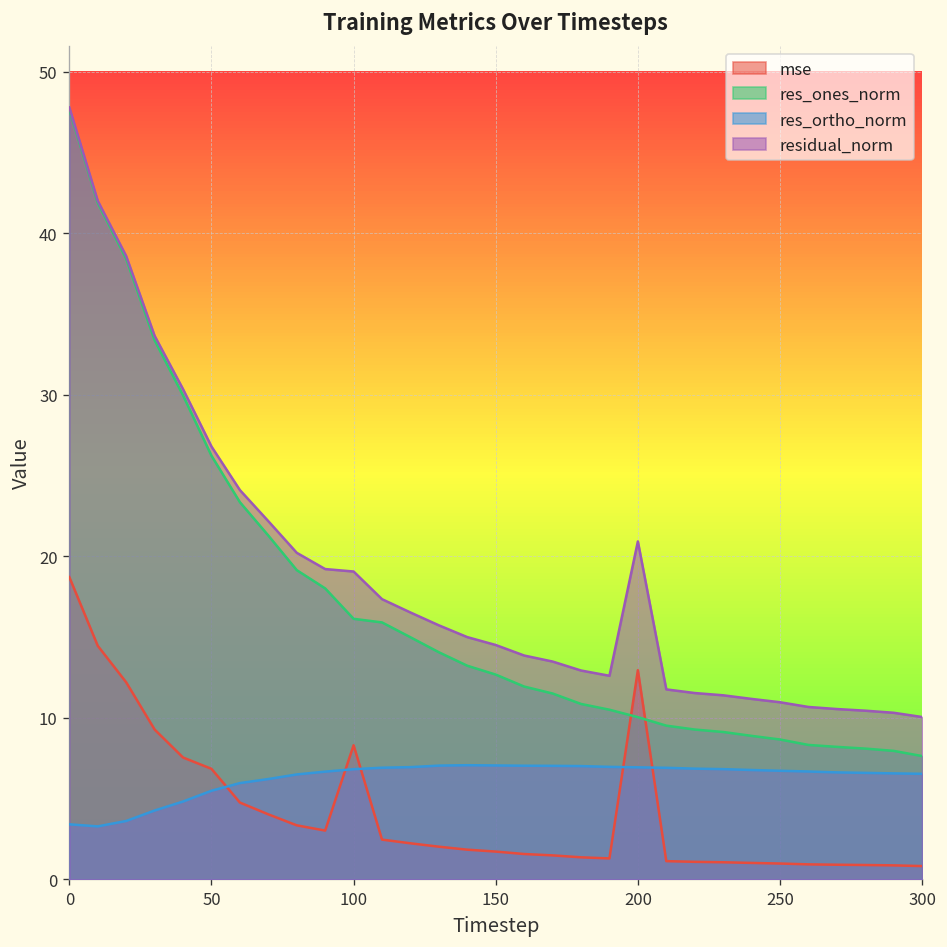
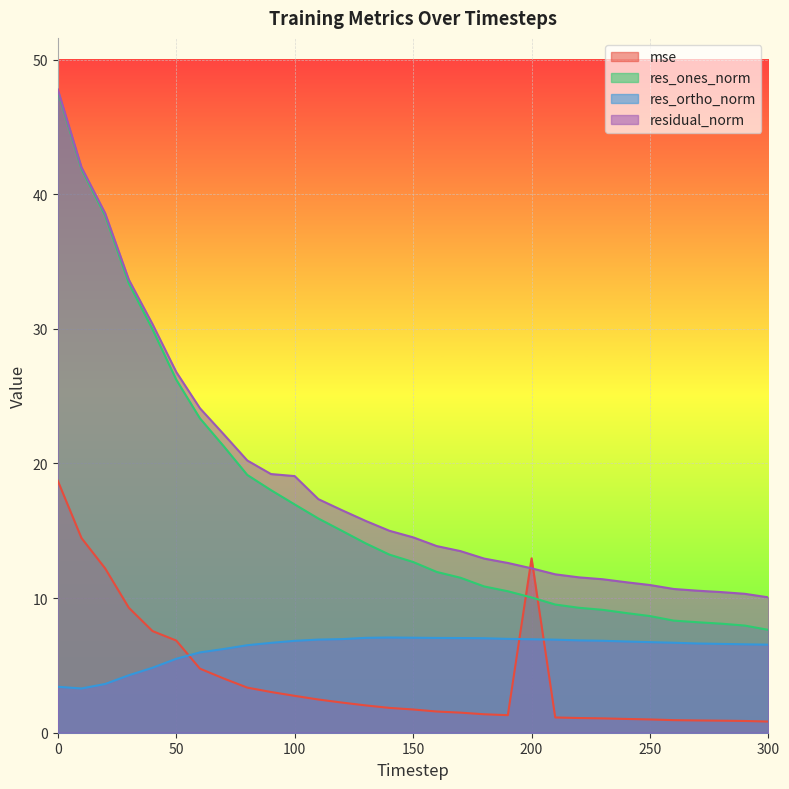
  {
    "mse": {
      "0": 18.7,
      "50": 6.8,
-     "100": 8.3,
+     "100": 2.7,
      "150": 1.7,
      "200": 13.0,
      "250": 1.0,
      "300": 0.8
    },
    "res_ones_norm": {
      "50": 26.2,
-     "100": 16.1,
+     "100": 17.0,
      "150": 12.7,
      "200": 10.0,
      "250": 8.7,
      "300": 7.6
    },
    "res_ortho_norm": {
      "0": 3.4,
      "50": 5.5,
      "100": 6.8,
      "150": 7.1,
      "200": 6.9,
      "250": 6.7,
      "300": 6.5
    },
    "residual_norm": {
      "50": 26.8,
      "100": 19.1,
      "150": 14.5,
-     "200": 20.9,
+     "200": 12.2,
      "250": 11.0,
      "300": 10.1
    }
  }
